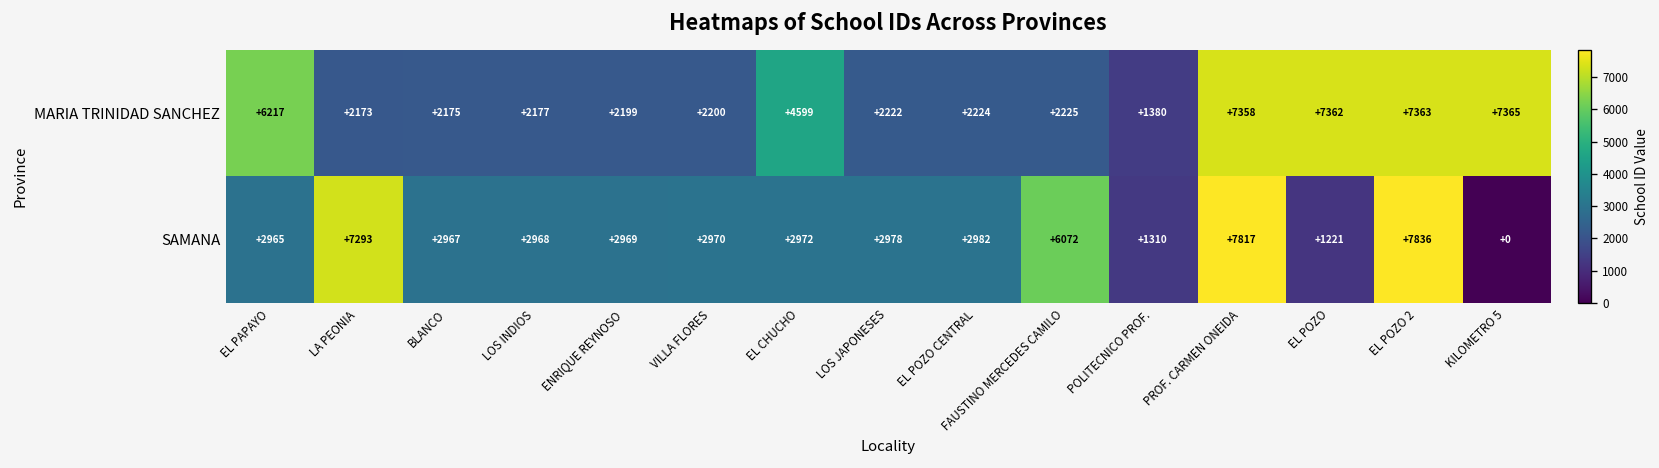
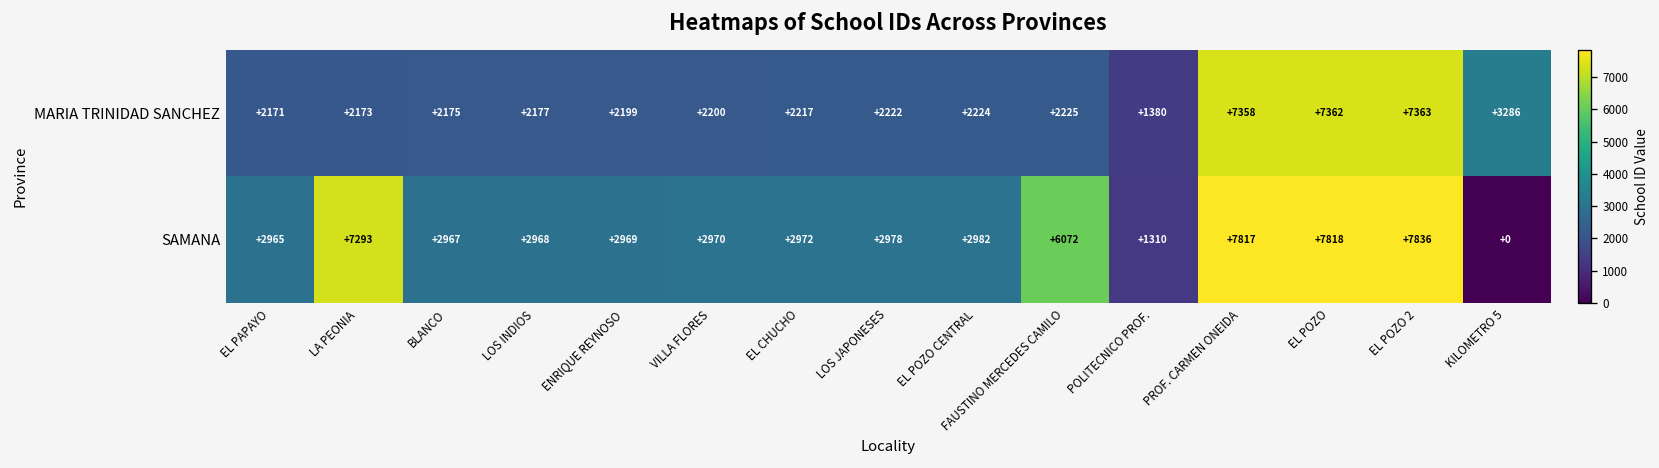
  {
    "MARIA TRINIDAD SANCHEZ": {
-     "EL PAPAYO": "+6217",
+     "EL PAPAYO": "+2171",
      "LA PEONIA": "+2173",
      "BLANCO": "+2175",
      "LOS INDIOS": "+2177",
      "ENRIQUE REYNOSO": "+2199",
      "VILLA FLORES": "+2200",
-     "EL CHUCHO": "+4599",
+     "EL CHUCHO": "+2217",
      "LOS JAPONESES": "+2222",
      "EL POZO CENTRAL": "+2224",
      "FAUSTINO MERCEDES CAMILO": "+2225",
      "POLITECNICO PROF.": "+1380",
      "PROF. CARMEN ONEIDA": "+7358",
      "EL POZO": "+7362",
      "EL POZO 2": "+7363",
-     "KILOMETRO 5": "+7365"
+     "KILOMETRO 5": "+3286"
    },
    "SAMANA": {
      "EL PAPAYO": "+2965",
      "LA PEONIA": "+7293",
      "BLANCO": "+2967",
      "LOS INDIOS": "+2968",
      "ENRIQUE REYNOSO": "+2969",
      "VILLA FLORES": "+2970",
      "EL CHUCHO": "+2972",
      "LOS JAPONESES": "+2978",
      "EL POZO CENTRAL": "+2982",
      "FAUSTINO MERCEDES CAMILO": "+6072",
      "POLITECNICO PROF.": "+1310",
      "PROF. CARMEN ONEIDA": "+7817",
-     "EL POZO": "+1221",
+     "EL POZO": "+7818",
      "EL POZO 2": "+7836",
      "KILOMETRO 5": "+0"
    }
  }
